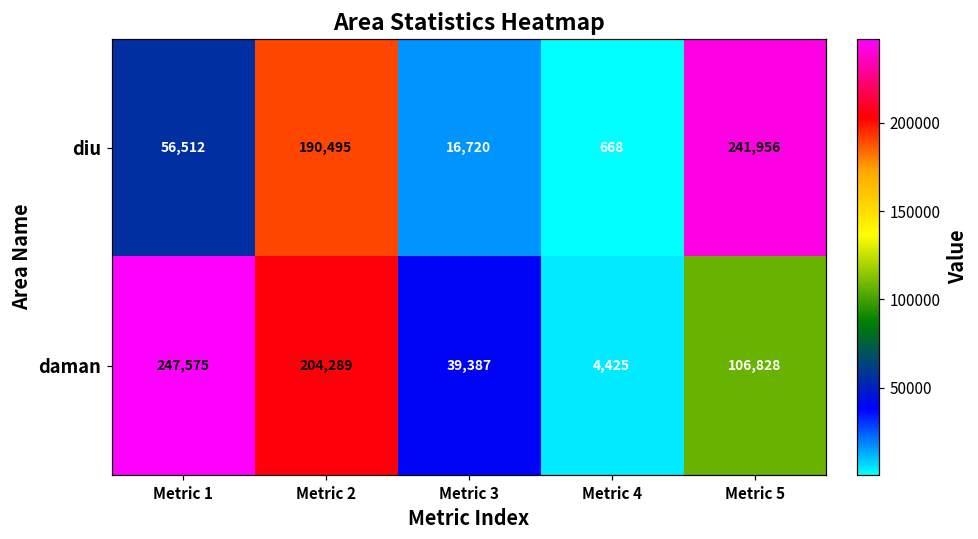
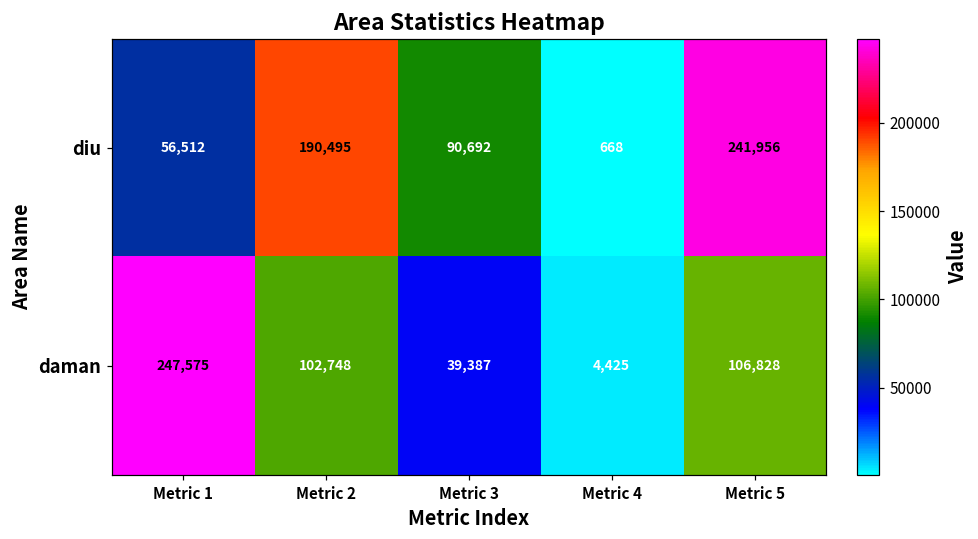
  {
    "diu": {
      "Metric 1": "56,512",
      "Metric 2": "190,495",
-     "Metric 3": "16,720",
+     "Metric 3": "90,692",
      "Metric 4": "668",
      "Metric 5": "241,956"
    },
    "daman": {
      "Metric 1": "247,575",
-     "Metric 2": "204,289",
+     "Metric 2": "102,748",
      "Metric 3": "39,387",
      "Metric 4": "4,425",
      "Metric 5": "106,828"
    }
  }
